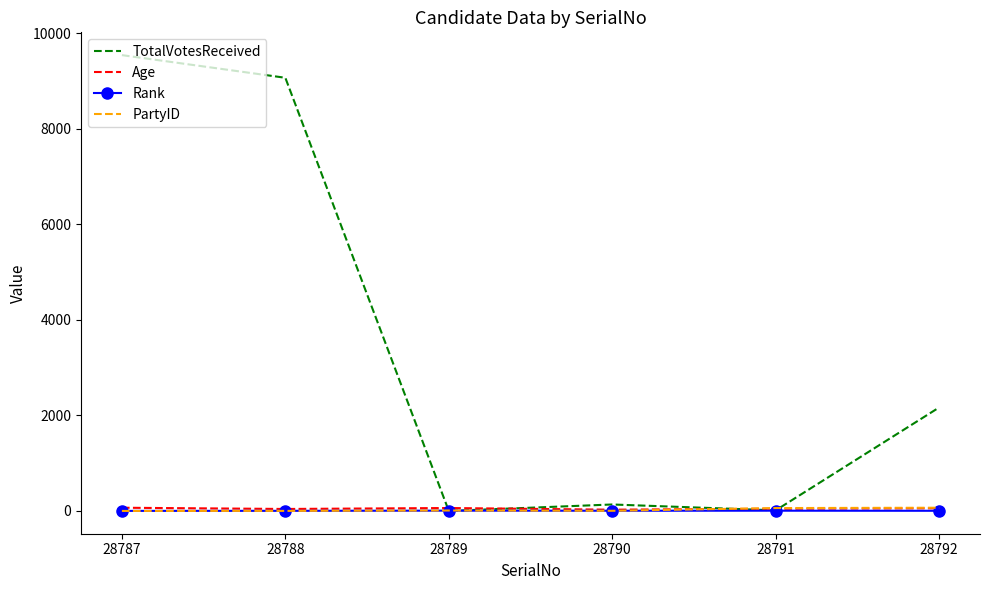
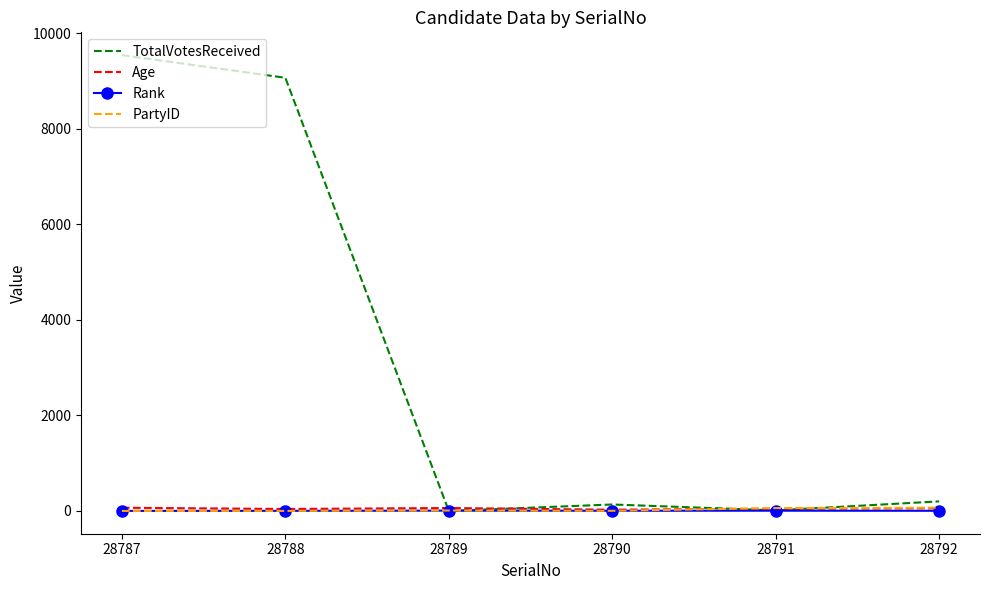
  {
    "TotalVotesReceived": {
      "28788": 9100,
      "28790": 100,
-     "28792": 2200
+     "28792": 200
    },
    "Age": {
      "28787": 100
    }
  }
